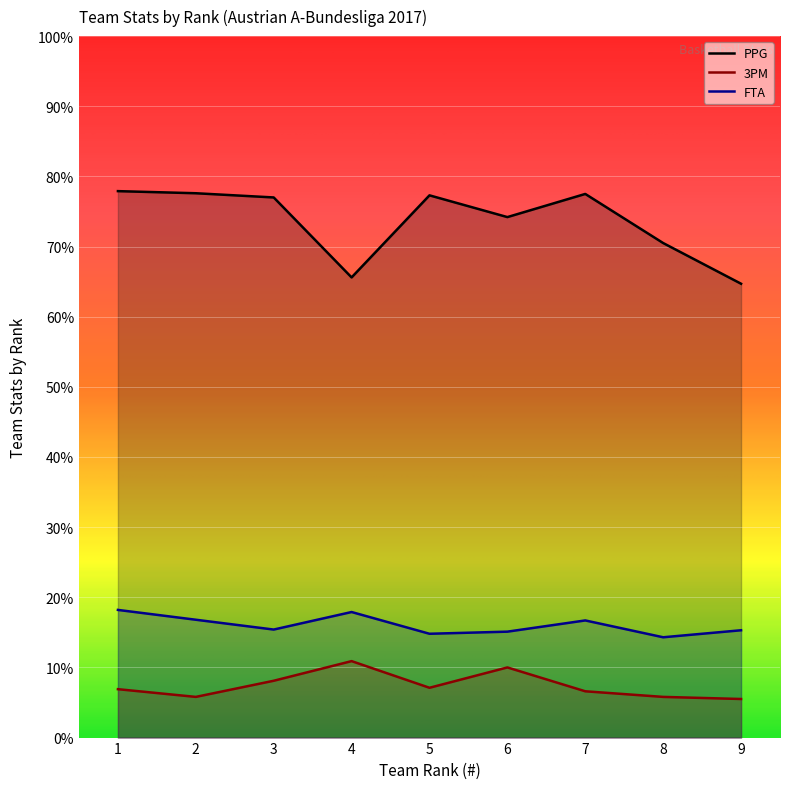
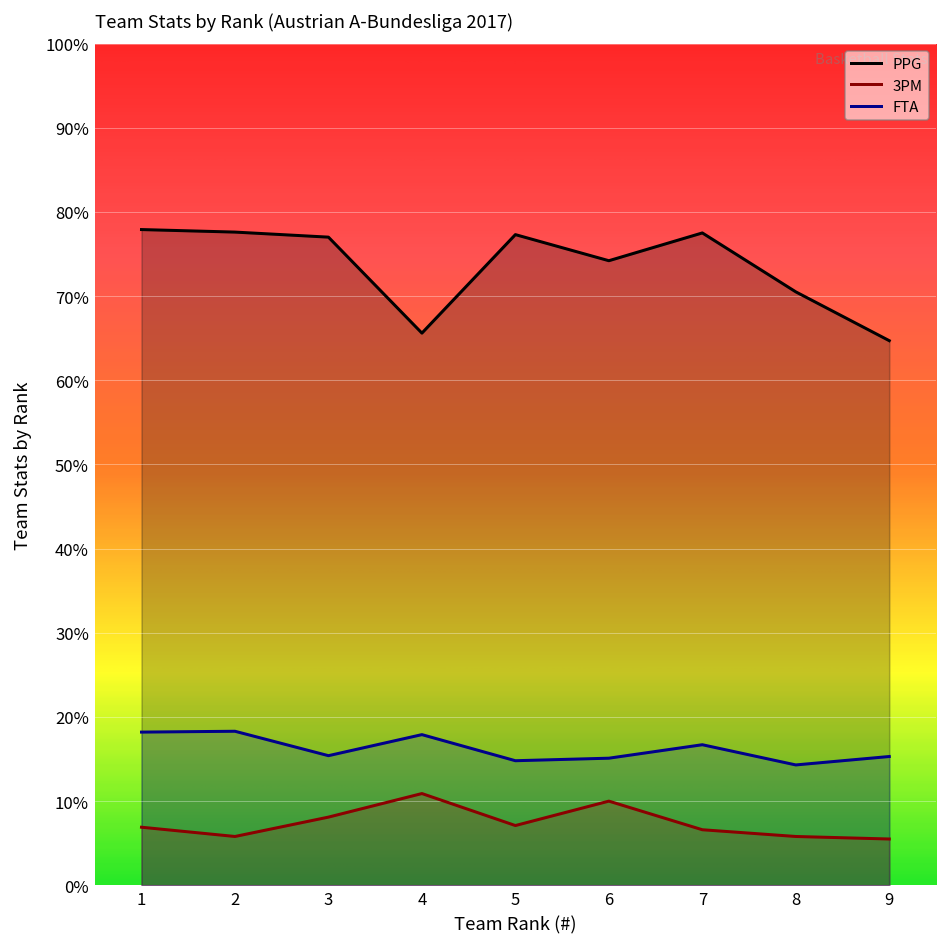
  {
    "PPG": {
      "1": "78%",
      "2": "78%",
      "3": "77%",
      "4": "66%",
      "5": "77%",
      "6": "74%",
      "7": "78%",
      "8": "71%",
      "9": "65%"
    },
    "3PM": {
      "1": "7%",
      "2": "6%",
      "3": "8%",
      "4": "11%",
      "5": "7%",
      "6": "10%",
      "7": "7%",
      "8": "6%",
      "9": "6%"
    },
    "FTA": {
      "1": "18%",
-     "2": "17%",
+     "2": "18%",
      "3": "15%",
      "4": "18%",
      "5": "15%",
      "6": "15%",
      "7": "17%",
      "8": "14%",
      "9": "15%"
    }
  }
